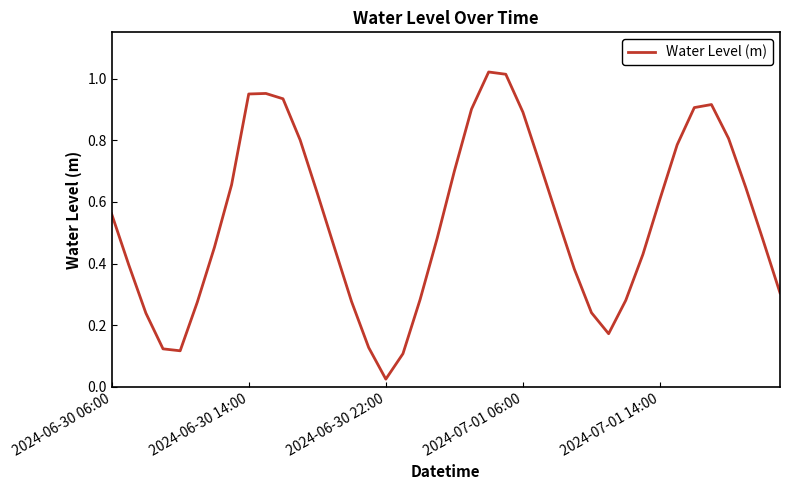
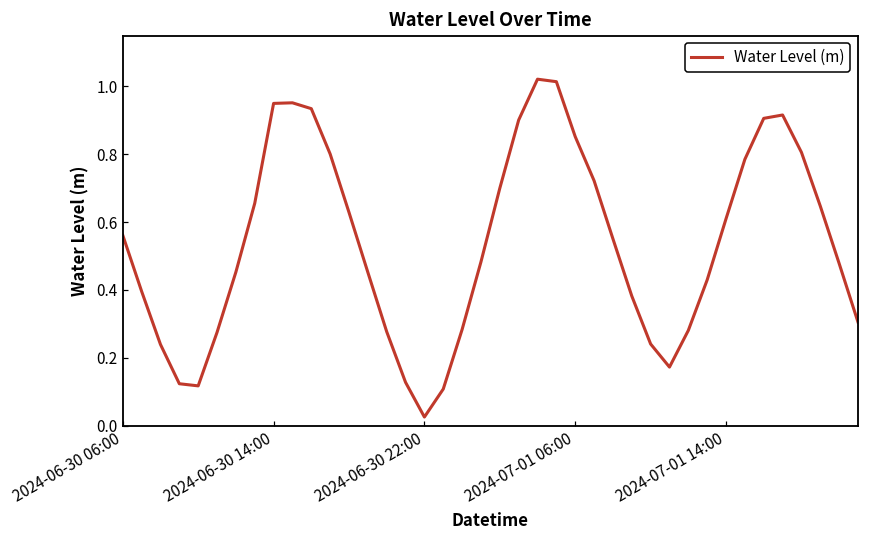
  {
    "2024-06-30 06:00": 0.56,
    "2024-06-30 14:00": 0.95,
    "2024-06-30 22:00": 0.03,
-   "2024-07-01 06:00": 0.89,
+   "2024-07-01 06:00": 0.85,
    "2024-07-01 14:00": 0.61
  }
